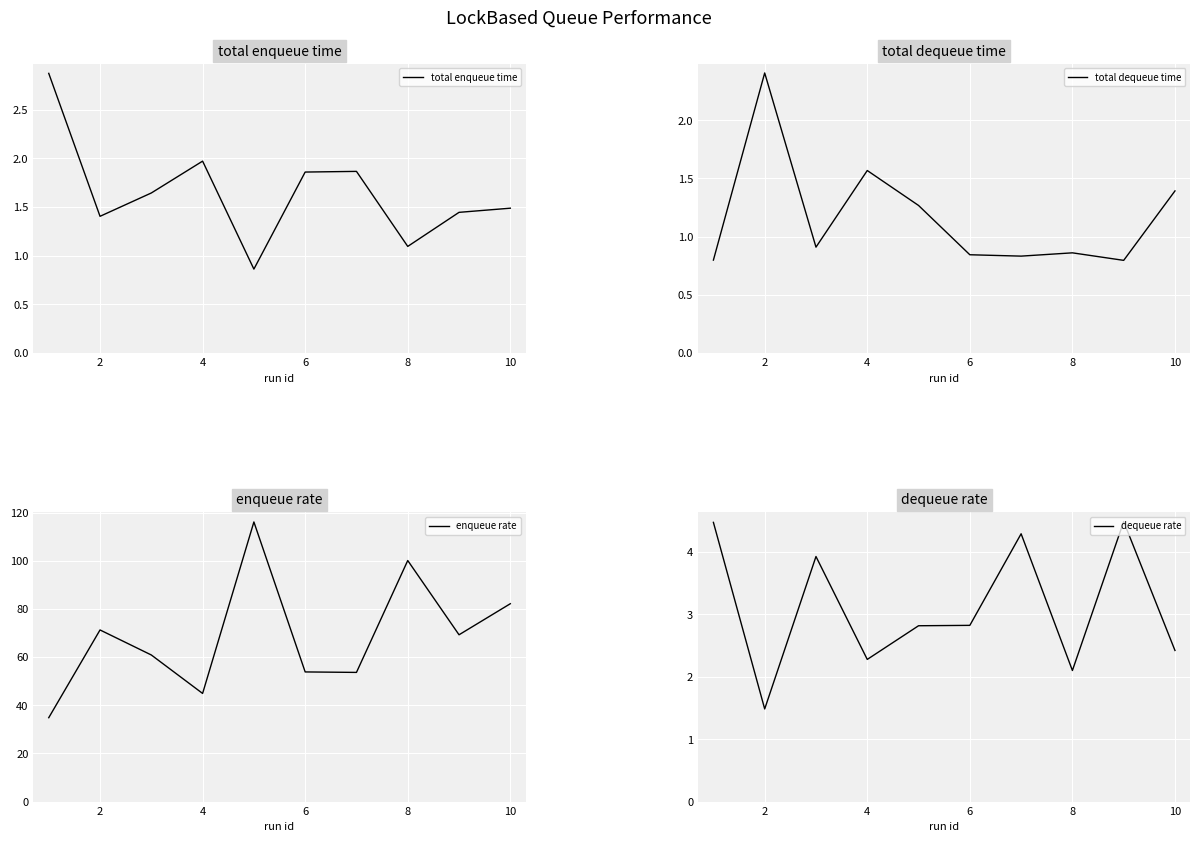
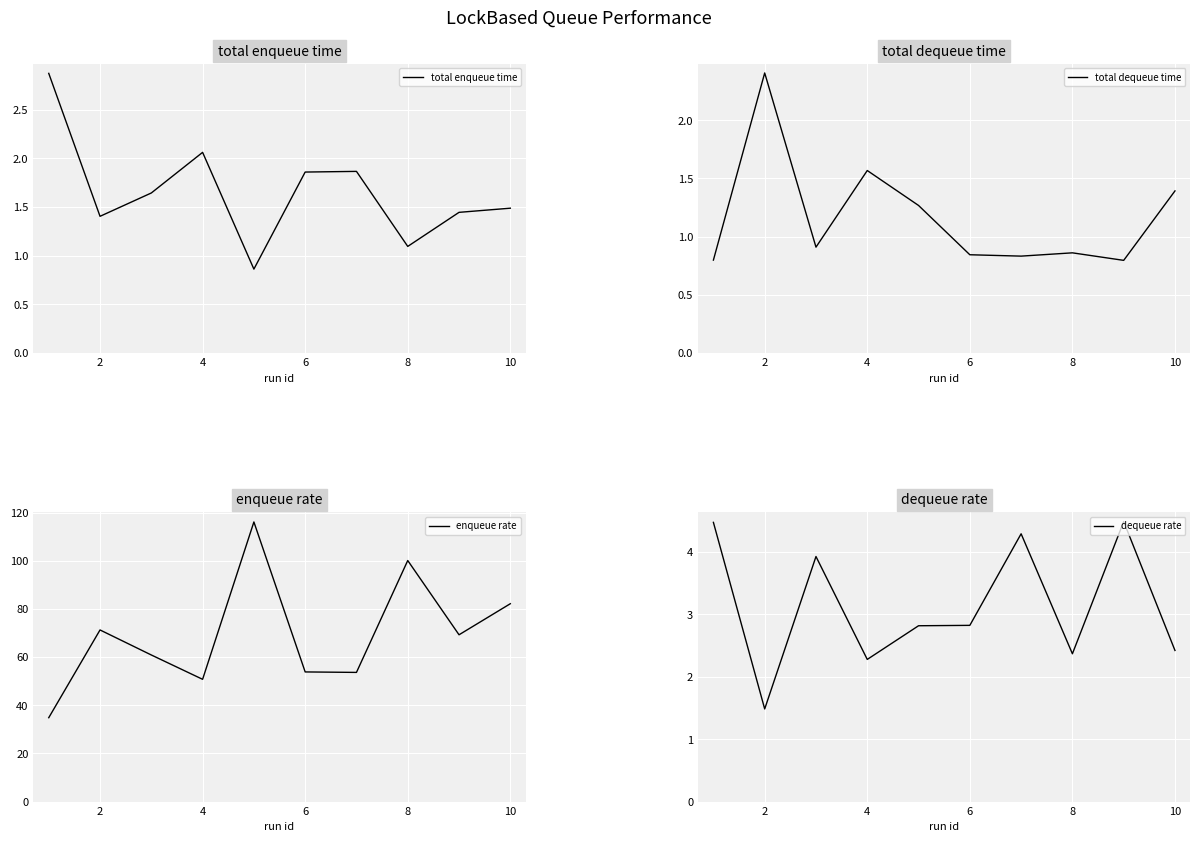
  {
    "total enqueue time": {
      "2": 1.4,
-     "4": 2.0,
+     "4": 2.1,
      "6": 1.9,
      "8": 1.1,
      "10": 1.5
    },
    "total dequeue time": {
      "2": 2.41,
      "4": 1.57,
      "6": 0.84,
      "8": 0.86,
      "10": 1.39
    },
    "enqueue rate": {
      "2": 71,
-     "4": 45,
+     "4": 51,
      "6": 54,
      "8": 100,
      "10": 82
    },
    "dequeue rate": {
      "2": 1.5,
      "4": 2.3,
      "6": 2.8,
-     "8": 2.1,
+     "8": 2.4,
      "10": 2.4
    }
  }
